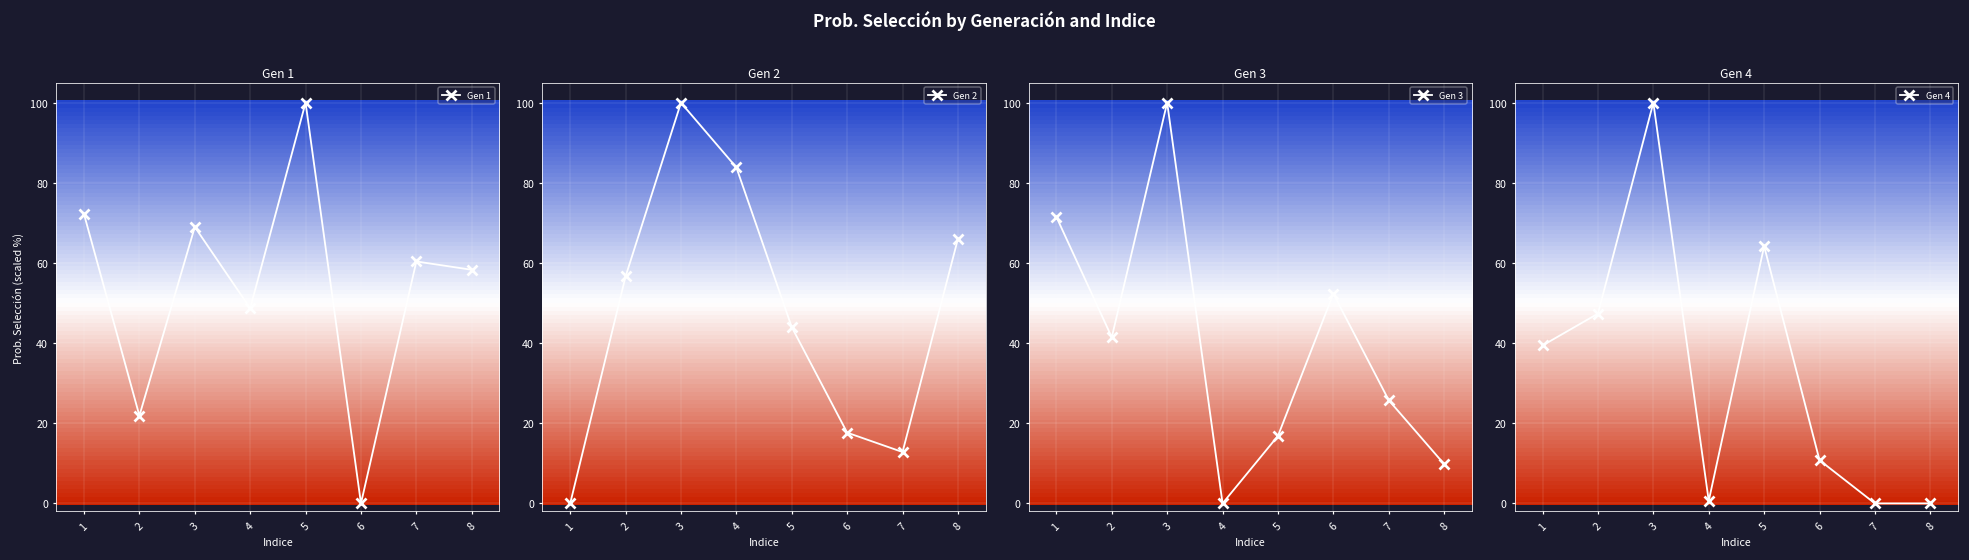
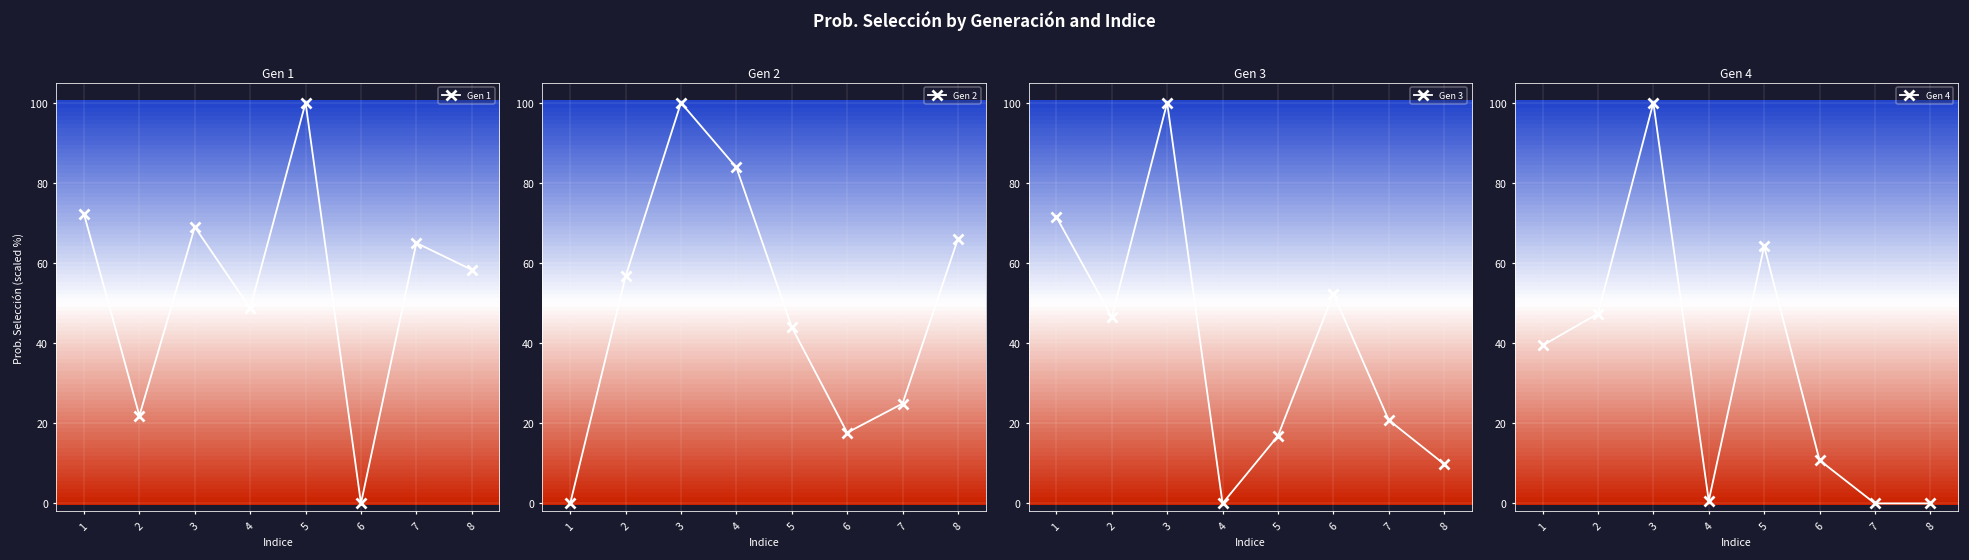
  {
    "Gen 1": {
      "1": 72,
      "2": 22,
      "3": 69,
      "4": 49,
      "5": 100,
      "6": 0,
-     "7": 60,
+     "7": 65,
      "8": 58
    },
    "Gen 2": {
      "1": 0,
      "2": 57,
      "3": 100,
      "4": 84,
      "5": 44,
      "6": 18,
-     "7": 13,
+     "7": 25,
      "8": 66
    },
    "Gen 3": {
      "1": 72,
-     "2": 41,
+     "2": 47,
      "3": 100,
      "4": 0,
      "5": 17,
      "6": 52,
-     "7": 26,
+     "7": 21,
      "8": 10
    },
    "Gen 4": {
      "1": 39,
      "2": 47,
      "3": 100,
      "4": 1,
      "5": 64,
      "6": 11,
      "7": 0,
      "8": 0
    }
  }
